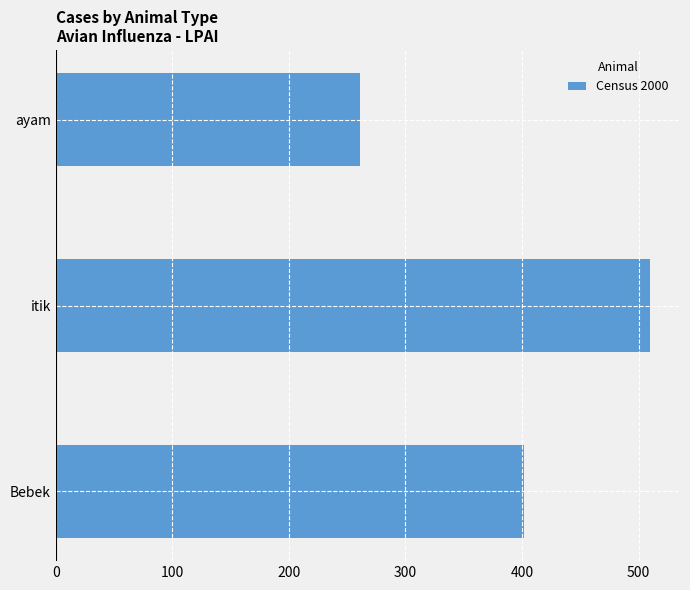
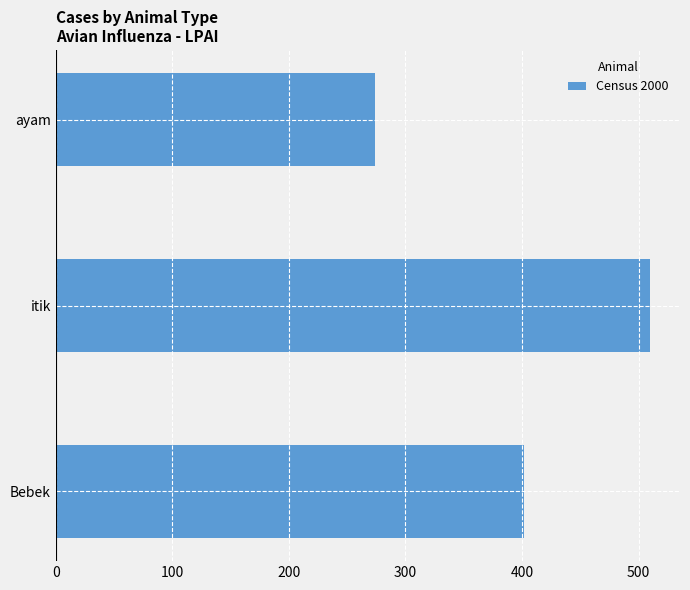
  {
-   "ayam": 261,
+   "ayam": 274,
    "itik": 510,
    "Bebek": 402
  }
